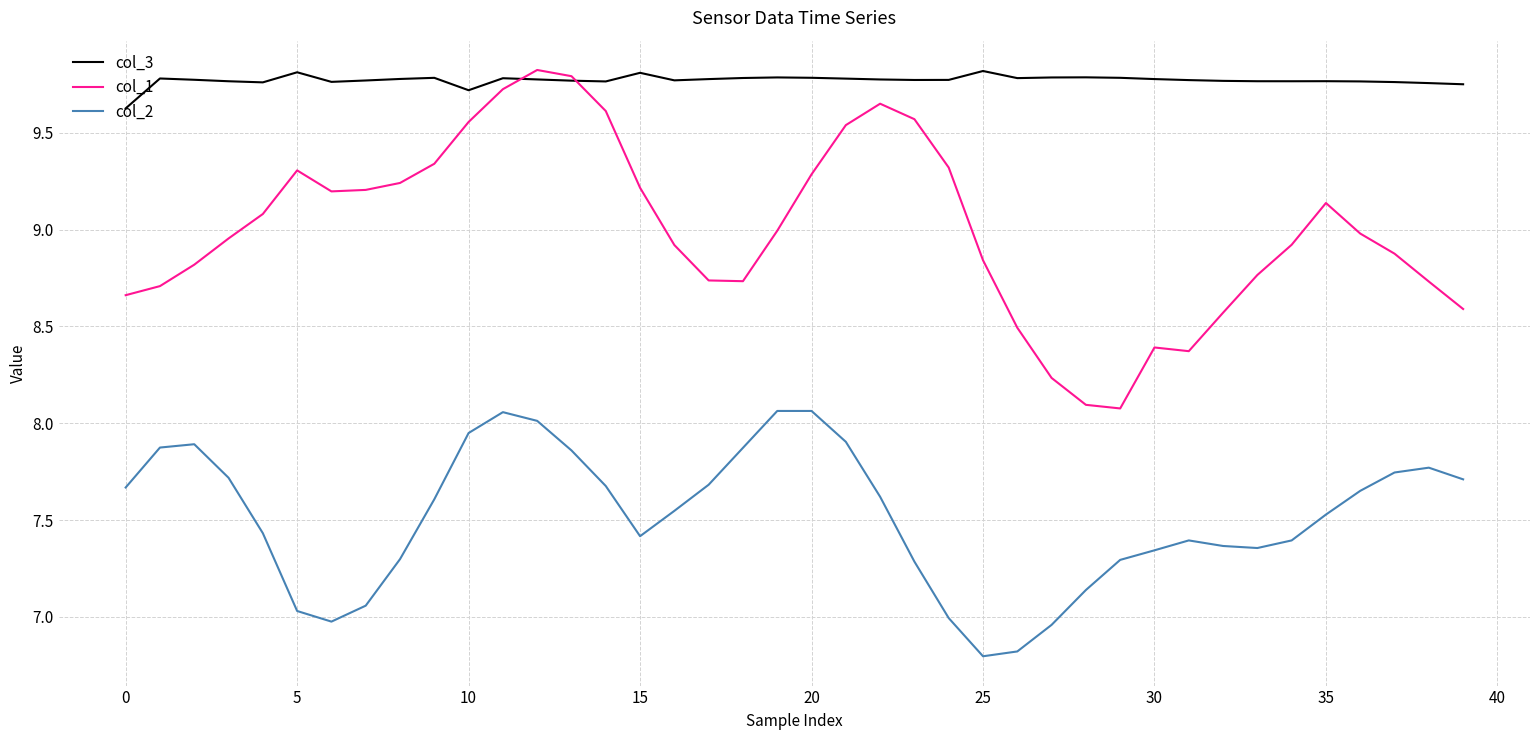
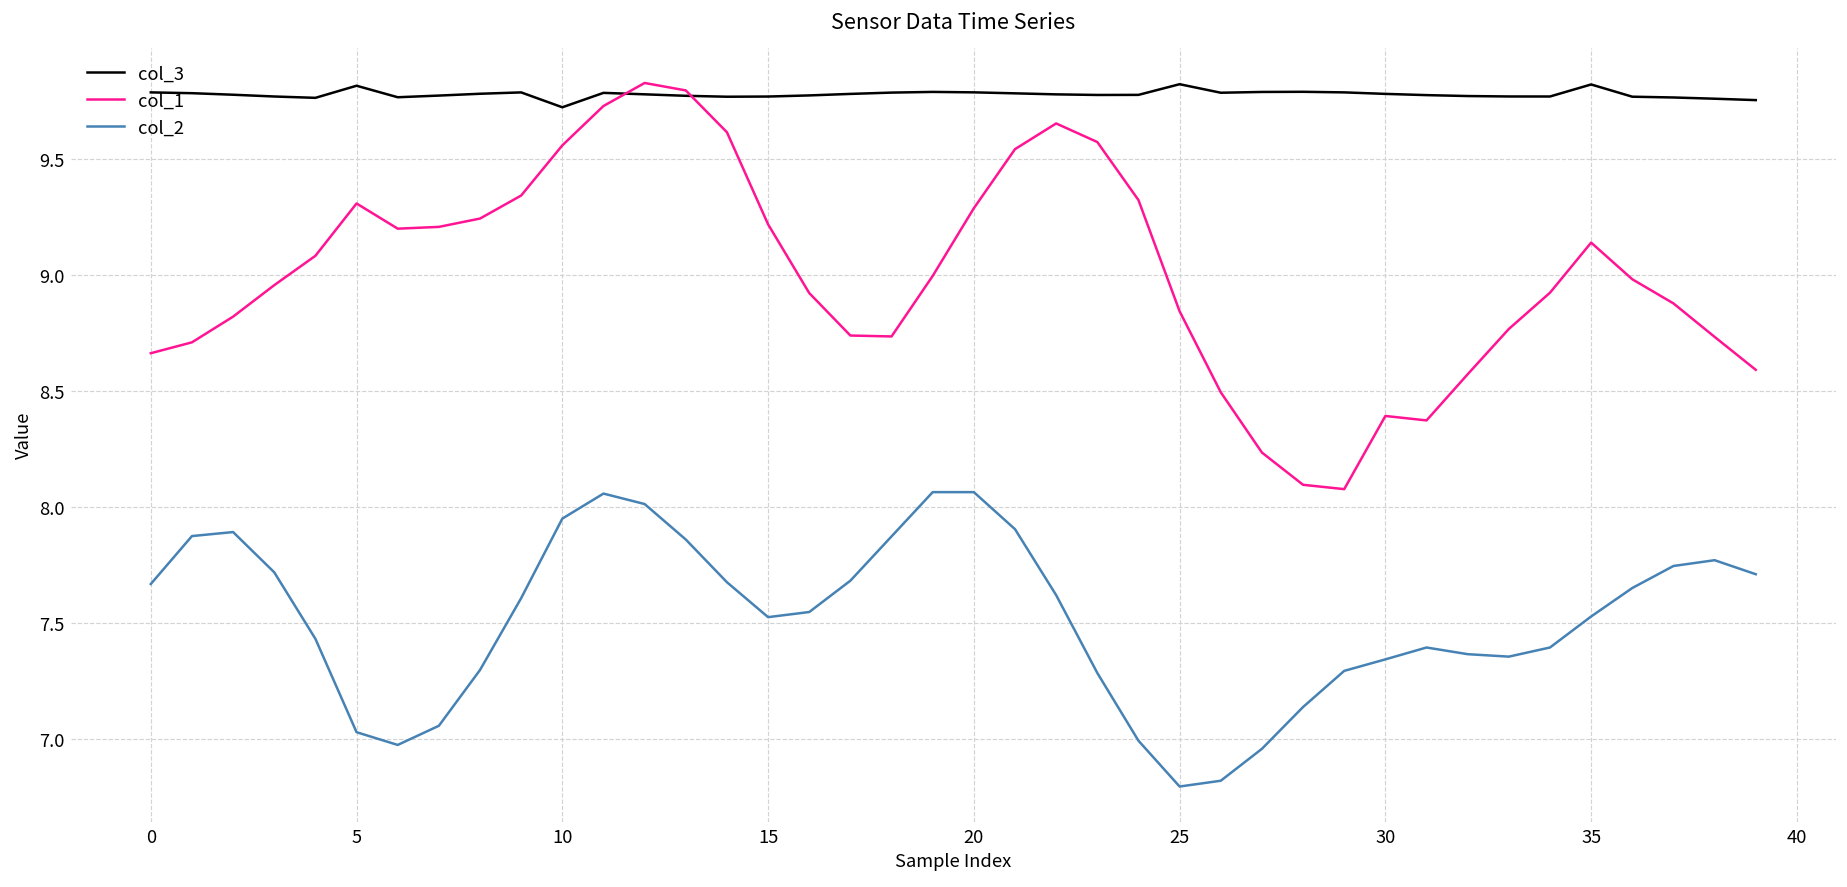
  {
    "col_3": {
-     "0": 9.63,
+     "0": 9.78,
      "5": 9.81,
      "10": 9.72,
-     "15": 9.81,
+     "15": 9.77,
      "20": 9.78,
      "25": 9.82,
      "30": 9.78,
-     "35": 9.77
+     "35": 9.82
    },
    "col_1": {
      "0": 8.66,
      "5": 9.31,
      "10": 9.56,
      "15": 9.22,
      "20": 9.29,
      "25": 8.84,
      "30": 8.39,
      "35": 9.14
    },
    "col_2": {
      "0": 7.67,
      "5": 7.03,
      "10": 7.95,
-     "15": 7.42,
+     "15": 7.53,
      "20": 8.06,
      "25": 6.80,
      "30": 7.34,
      "35": 7.53
    }
  }
